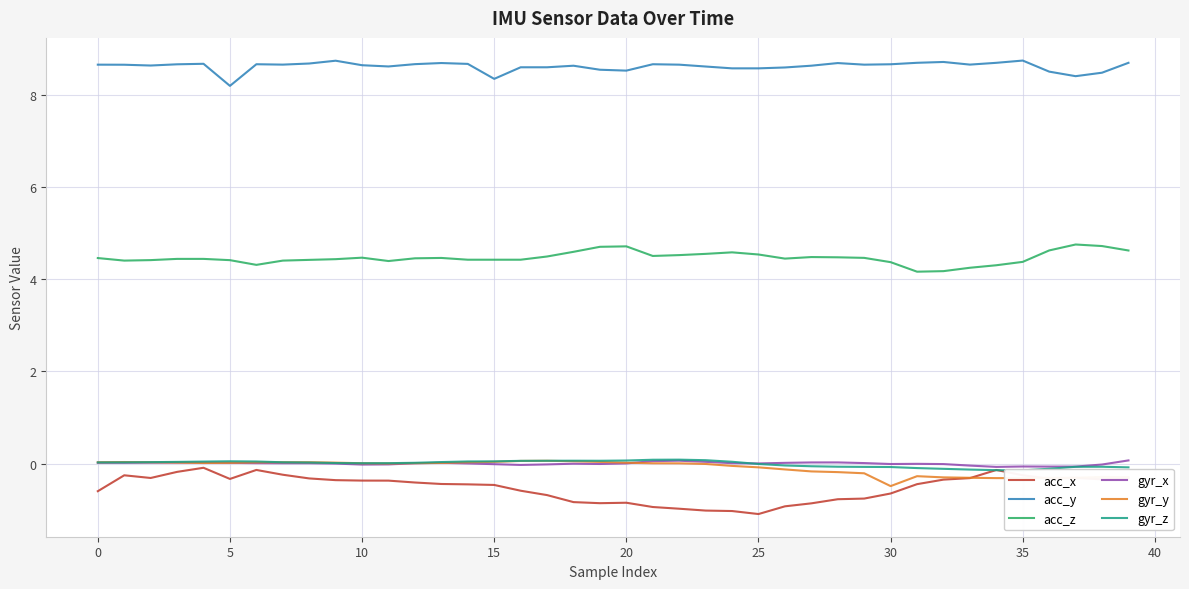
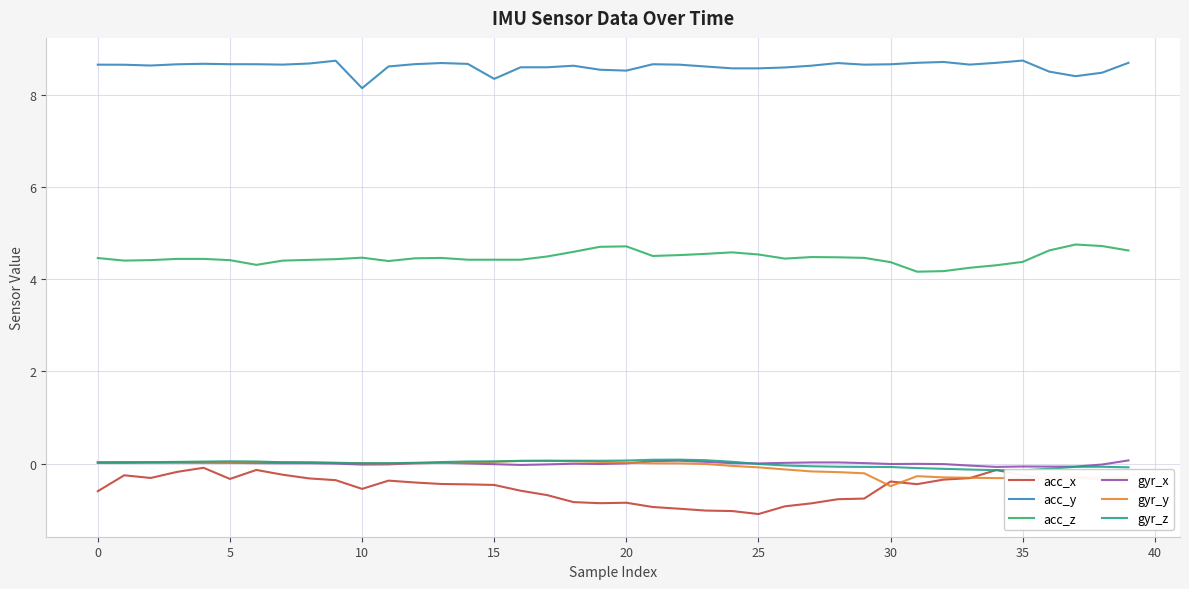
  {
    "acc_x": {
      "0": -0.6,
      "5": -0.3,
-     "10": -0.4,
+     "10": -0.6,
      "15": -0.5,
      "20": -0.9,
      "25": -1.1,
-     "30": -0.7
+     "30": -0.4
    },
    "acc_y": {
      "0": 8.7,
-     "5": 8.2,
-     "10": 8.6,
+     "5": 8.7,
+     "10": 8.1,
      "15": 8.3,
      "20": 8.5,
      "25": 8.6,
      "30": 8.7,
      "35": 8.7
    },
    "gyr_x": {
      "30": 0.0,
      "35": -0.1
    },
    "gyr_y": {
      "25": -0.1,
      "30": -0.5
    }
  }
